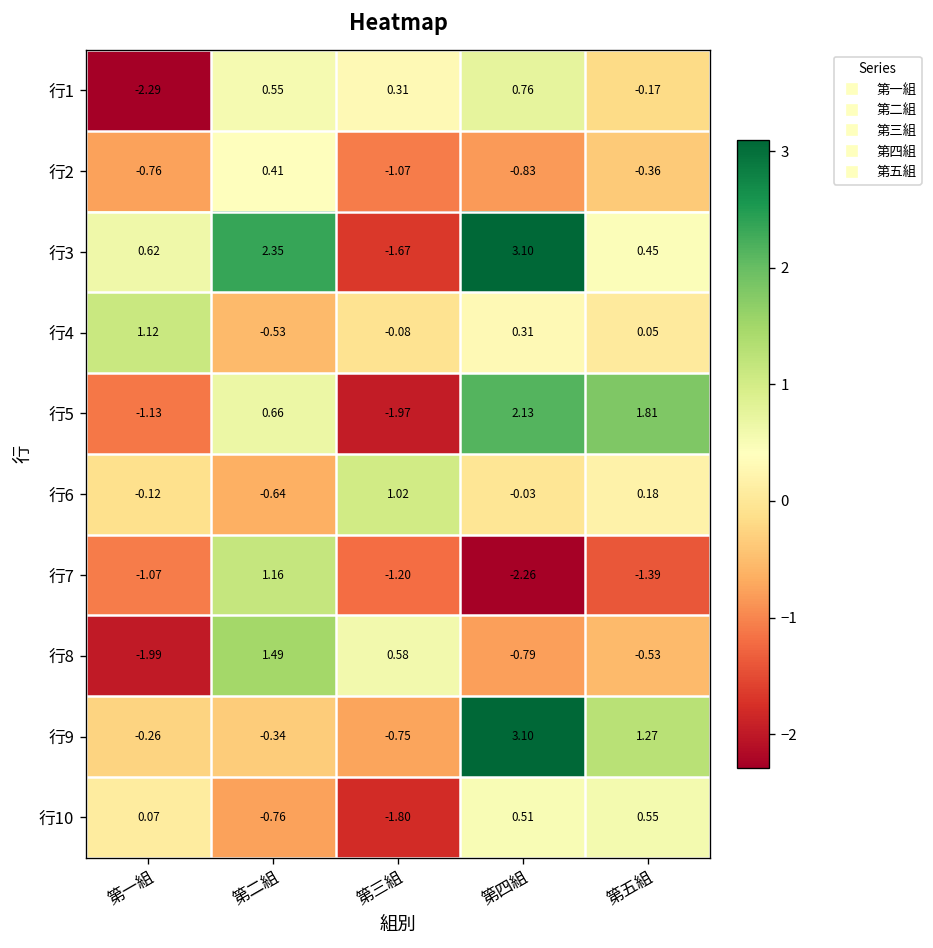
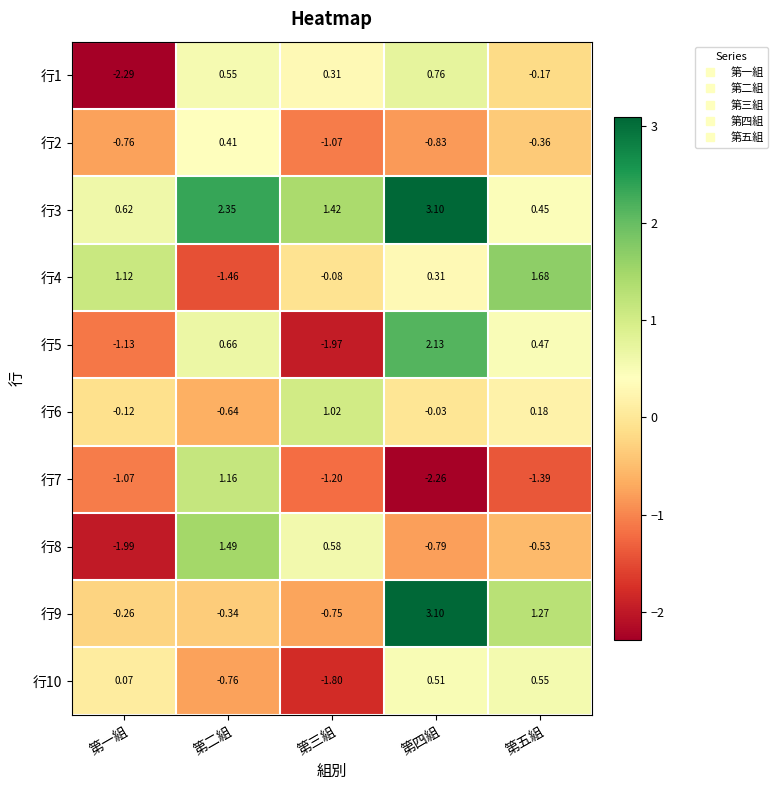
  {
    "行1": {
      "第一組": -2.29,
      "第二組": 0.55,
      "第三組": 0.31,
      "第四組": 0.76,
      "第五組": -0.17
    },
    "行2": {
      "第一組": -0.76,
      "第二組": 0.41,
      "第三組": -1.07,
      "第四組": -0.83,
      "第五組": -0.36
    },
    "行3": {
      "第一組": 0.62,
      "第二組": 2.35,
-     "第三組": -1.67,
+     "第三組": 1.42,
      "第四組": 3.10,
      "第五組": 0.45
    },
    "行4": {
      "第一組": 1.12,
-     "第二組": -0.53,
+     "第二組": -1.46,
      "第三組": -0.08,
      "第四組": 0.31,
-     "第五組": 0.05
+     "第五組": 1.68
    },
    "行5": {
      "第一組": -1.13,
      "第二組": 0.66,
      "第三組": -1.97,
      "第四組": 2.13,
-     "第五組": 1.81
+     "第五組": 0.47
    },
    "行6": {
      "第一組": -0.12,
      "第二組": -0.64,
      "第三組": 1.02,
      "第四組": -0.03,
      "第五組": 0.18
    },
    "行7": {
      "第一組": -1.07,
      "第二組": 1.16,
      "第三組": -1.20,
      "第四組": -2.26,
      "第五組": -1.39
    },
    "行8": {
      "第一組": -1.99,
      "第二組": 1.49,
      "第三組": 0.58,
      "第四組": -0.79,
      "第五組": -0.53
    },
    "行9": {
      "第一組": -0.26,
      "第二組": -0.34,
      "第三組": -0.75,
      "第四組": 3.10,
      "第五組": 1.27
    },
    "行10": {
      "第一組": 0.07,
      "第二組": -0.76,
      "第三組": -1.80,
      "第四組": 0.51,
      "第五組": 0.55
    }
  }
